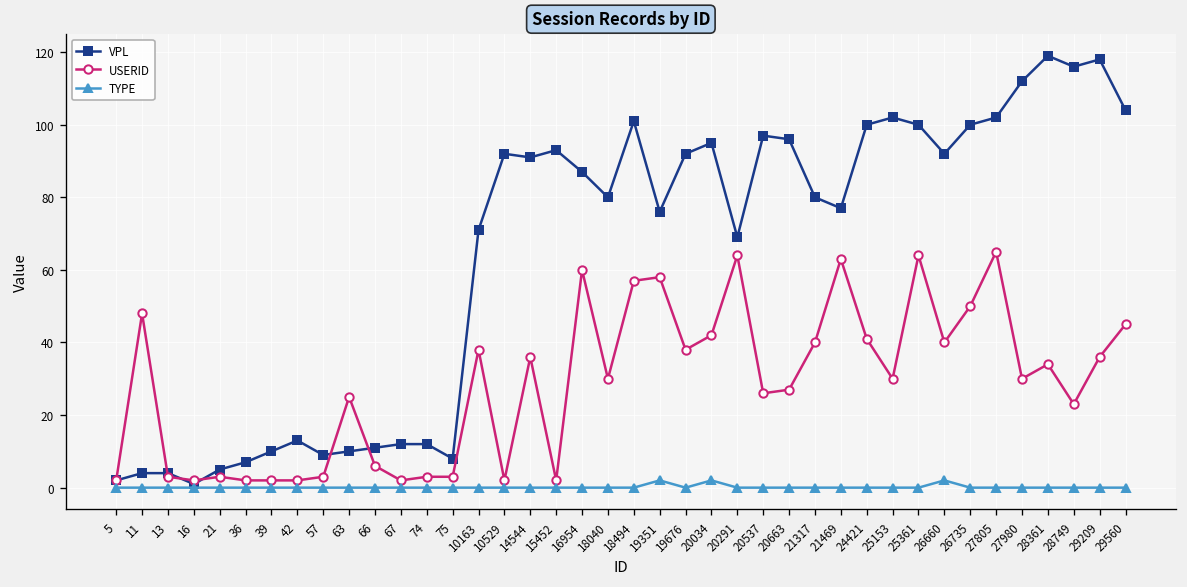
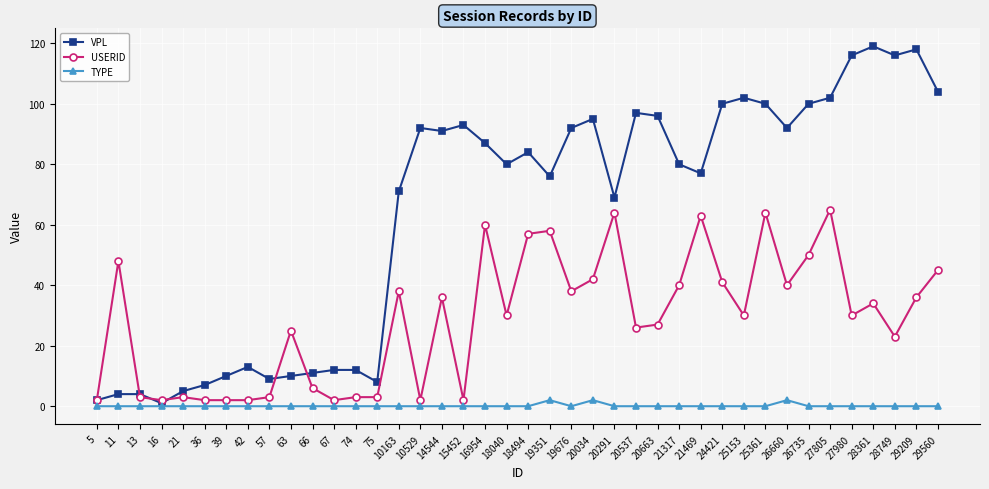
  {
    "VPL": {
      "11": 4,
      "13": 4,
      "16": 1,
      "21": 5,
      "36": 7,
      "39": 10,
      "42": 13,
      "57": 9,
      "63": 10,
      "66": 11,
      "67": 12,
      "74": 12,
      "75": 8,
      "10163": 71,
      "10529": 92,
      "14544": 91,
      "15452": 93,
      "16954": 87,
      "18040": 80,
-     "18494": 101,
+     "18494": 84,
      "19351": 76,
      "19676": 92,
      "20034": 95,
      "20291": 69,
      "20537": 97,
      "20663": 96,
      "21317": 80,
      "21469": 77,
      "24421": 100,
      "25153": 102,
      "25361": 100,
      "26660": 92,
      "26735": 100,
      "27805": 102,
-     "27980": 112,
+     "27980": 116,
      "28361": 119,
      "28749": 116,
      "29209": 118,
      "29560": 104
    },
    "USERID": {
      "11": 48,
      "13": 3,
      "16": 2,
      "21": 3,
      "36": 2,
      "39": 2,
      "42": 2,
      "57": 3,
      "63": 25,
      "66": 6,
      "67": 2,
      "74": 3,
      "75": 3,
      "10163": 38,
      "10529": 2,
      "14544": 36,
      "15452": 2,
      "16954": 60,
      "18040": 30,
      "18494": 57,
      "19351": 58,
      "19676": 38,
      "20034": 42,
      "20291": 64,
      "20537": 26,
      "20663": 27,
      "21317": 40,
      "21469": 63,
      "24421": 41,
      "25153": 30,
      "25361": 64,
      "26660": 40,
      "26735": 50,
      "27805": 65,
      "27980": 30,
      "28361": 34,
      "28749": 23,
      "29209": 36,
      "29560": 45
    },
    "TYPE": {
      "5": 0,
      "11": 0,
      "13": 0,
      "16": 0,
      "21": 0,
      "36": 0,
      "39": 0,
      "42": 0,
      "57": 0,
      "63": 0,
      "66": 0,
      "67": 0,
      "74": 0,
      "75": 0,
      "10163": 0,
      "10529": 0,
      "14544": 0,
      "15452": 0,
      "16954": 0,
      "18040": 0,
      "18494": 0,
      "19351": 2,
      "19676": 0,
      "20034": 2,
      "20291": 0,
      "20537": 0,
      "20663": 0,
      "21317": 0,
      "21469": 0,
      "24421": 0,
      "25153": 0,
      "25361": 0,
      "26660": 2,
      "26735": 0,
      "27805": 0,
      "27980": 0,
      "28361": 0,
      "28749": 0,
      "29209": 0,
      "29560": 0
    }
  }
